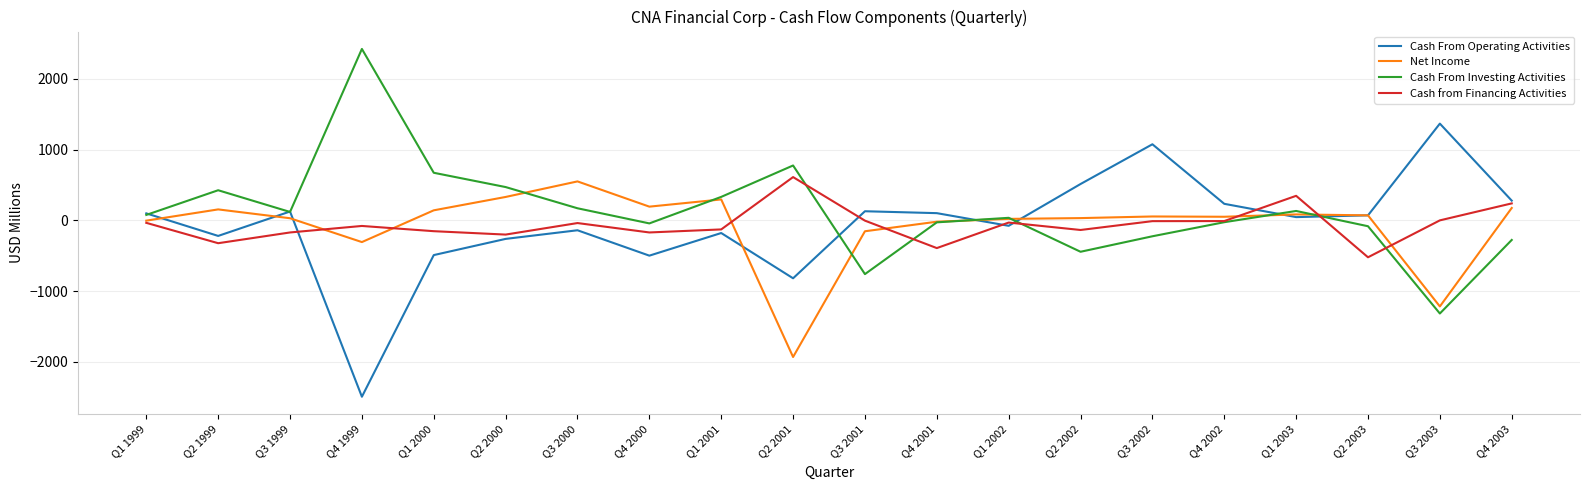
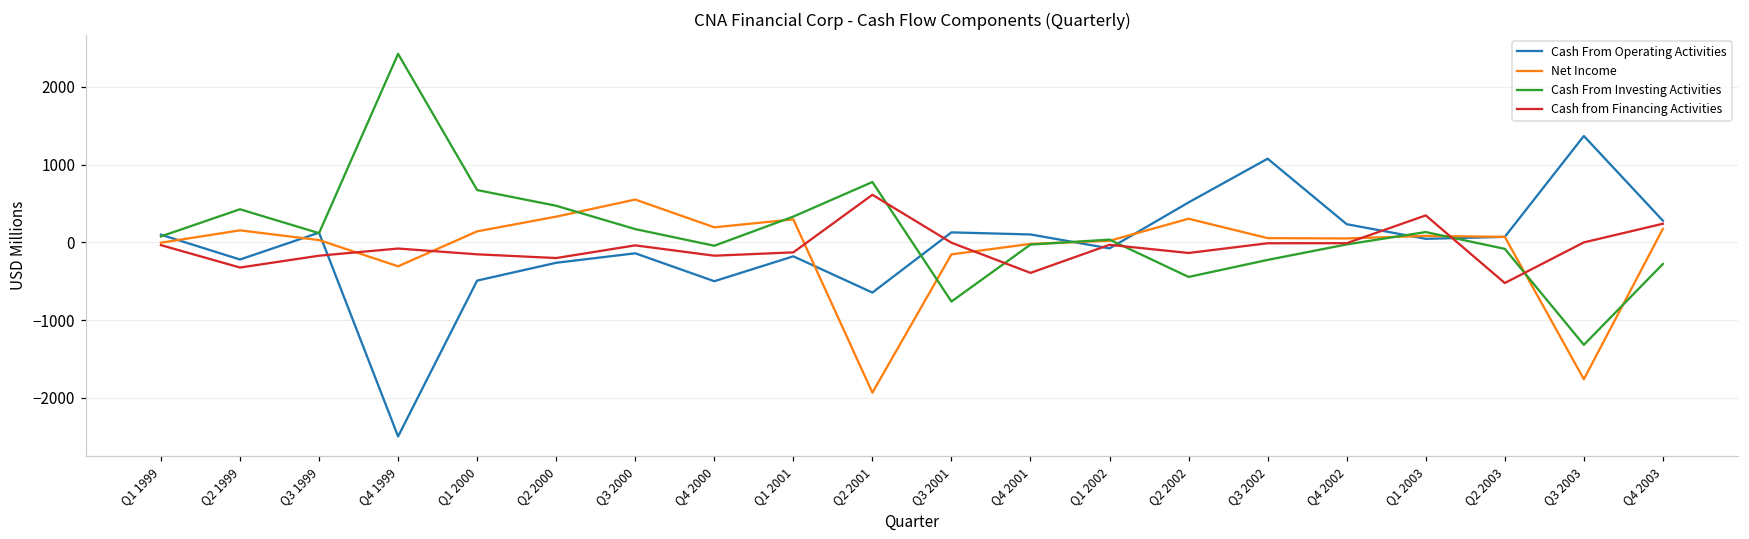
  {
    "Cash From Operating Activities": {
      "Q2 1999": -200,
      "Q4 1999": -2500,
      "Q1 2000": -500,
      "Q2 2000": -300,
      "Q3 2000": -100,
      "Q4 2000": -500,
      "Q1 2001": -200,
-     "Q2 2001": -800,
+     "Q2 2001": -600,
      "Q3 2001": 100,
      "Q4 2001": 100,
      "Q1 2002": -100,
      "Q2 2002": 500,
      "Q3 2002": 1100,
      "Q4 2002": 200,
      "Q1 2003": 0,
      "Q3 2003": 1400,
      "Q4 2003": 300
    },
    "Net Income": {
      "Q2 1999": 200,
      "Q3 1999": 0,
      "Q4 1999": -300,
      "Q1 2000": 100,
      "Q2 2000": 300,
      "Q3 2000": 600,
      "Q4 2000": 200,
      "Q2 2001": -1900,
      "Q3 2001": -200,
-     "Q2 2002": 0,
+     "Q2 2002": 300,
      "Q3 2002": 100,
      "Q4 2002": 100,
      "Q1 2003": 100,
-     "Q3 2003": -1200,
+     "Q3 2003": -1800,
      "Q4 2003": 200
    },
    "Cash From Investing Activities": {
      "Q2 1999": 400,
      "Q4 1999": 2400,
      "Q1 2000": 700,
      "Q2 2000": 500,
      "Q3 2000": 200,
      "Q4 2000": 0,
      "Q2 2001": 800,
      "Q3 2001": -800,
      "Q2 2002": -400,
      "Q3 2002": -200,
      "Q1 2003": 100,
      "Q2 2003": -100,
      "Q3 2003": -1300,
      "Q4 2003": -300
    },
    "Cash from Financing Activities": {
      "Q2 1999": -300,
      "Q3 1999": -200,
      "Q4 1999": -100,
      "Q1 2000": -200,
      "Q2 2000": -200,
      "Q3 2000": 0,
      "Q4 2000": -200,
      "Q1 2001": -100,
      "Q2 2001": 600,
      "Q3 2001": 0,
      "Q4 2001": -400,
      "Q1 2002": 0,
      "Q2 2002": -100,
      "Q3 2002": 0,
      "Q1 2003": 300,
      "Q2 2003": -500,
      "Q3 2003": 0,
      "Q4 2003": 200
    }
  }
